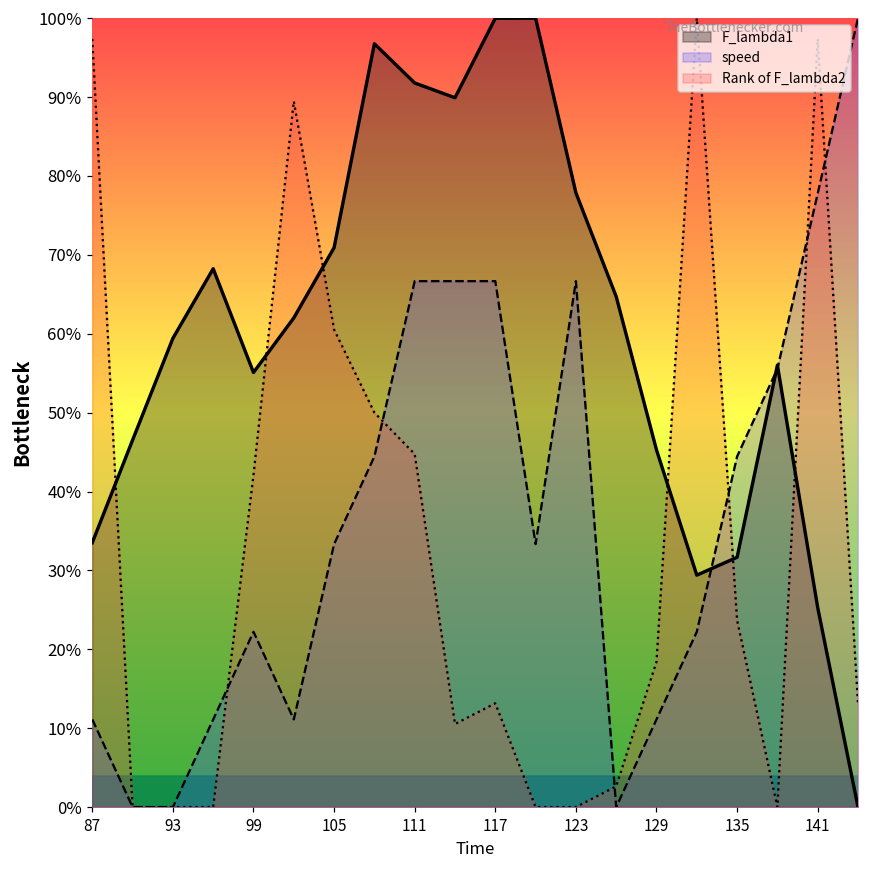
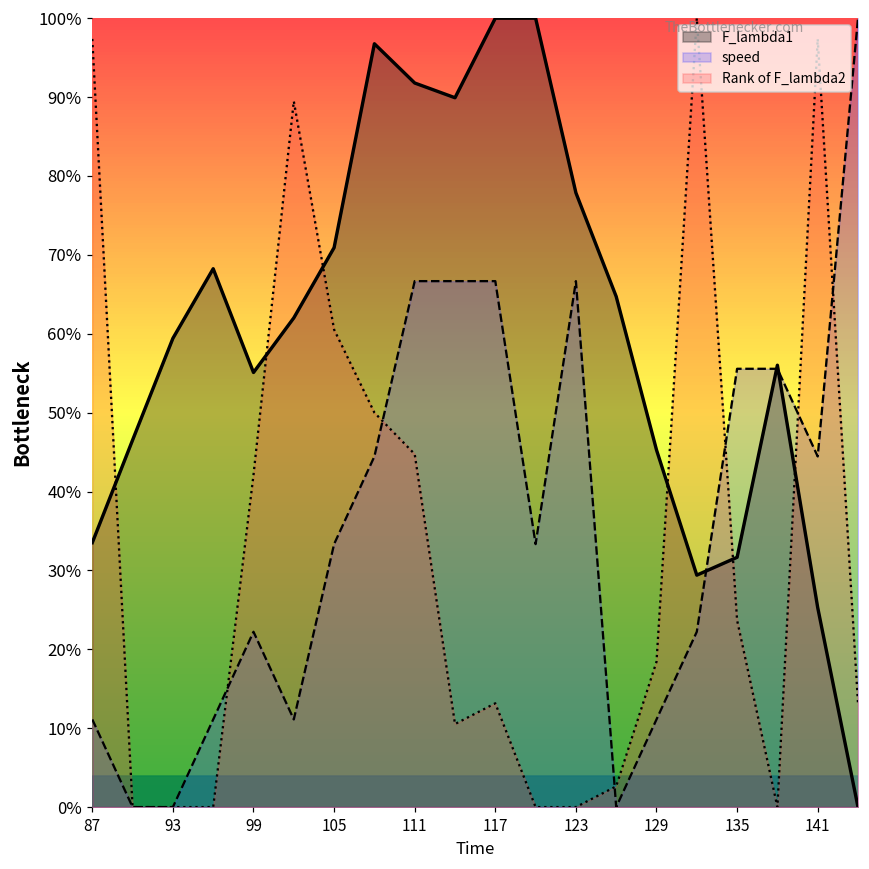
  {
    "F_lambda1": {
      "87": "34%",
      "93": "59%",
      "99": "55%",
      "105": "71%",
      "111": "92%",
      "117": "100%",
      "123": "78%",
      "129": "45%",
      "135": "32%",
      "141": "25%"
    },
    "speed": {
      "87": "11%",
      "99": "22%",
      "105": "33%",
      "111": "67%",
      "117": "67%",
      "123": "67%",
      "129": "11%",
-     "135": "44%",
-     "141": "78%"
+     "135": "56%",
+     "141": "44%"
    },
    "Rank of F_lambda2": {
      "87": "97%",
      "99": "42%",
      "105": "61%",
      "111": "45%",
      "117": "13%",
      "129": "18%",
      "135": "24%"
    }
  }
